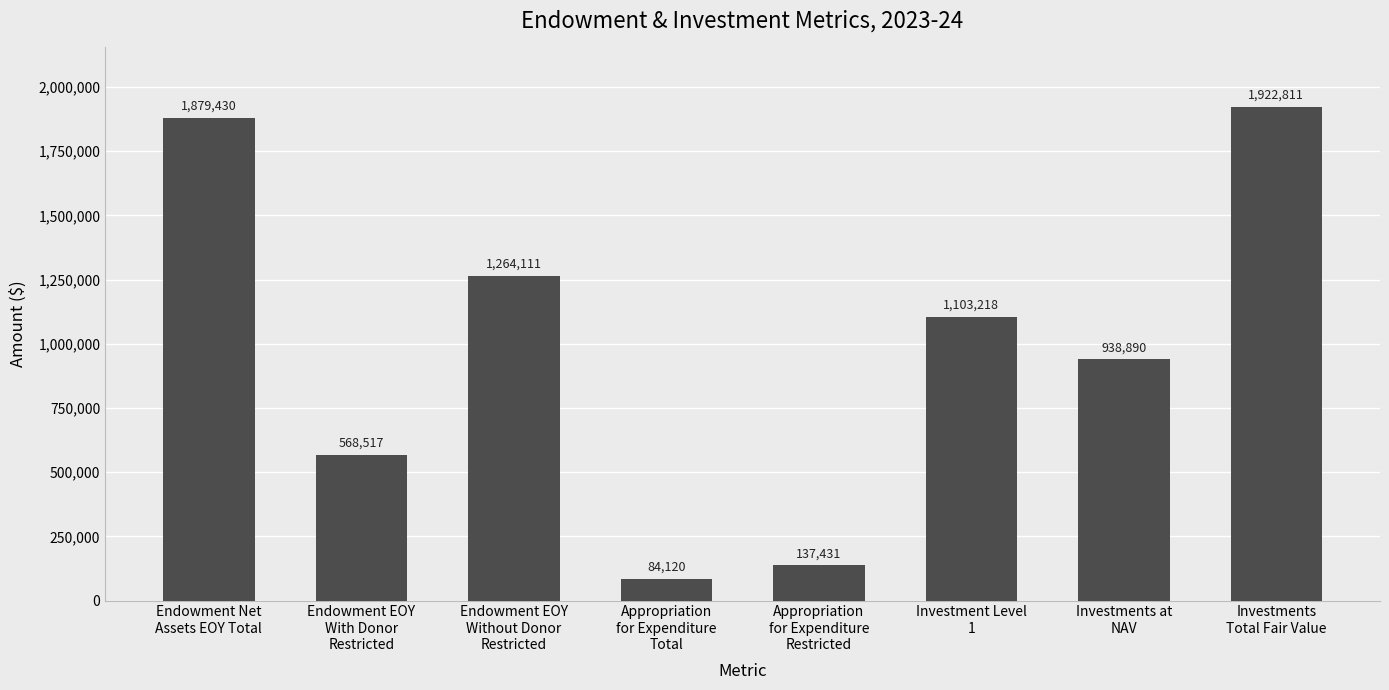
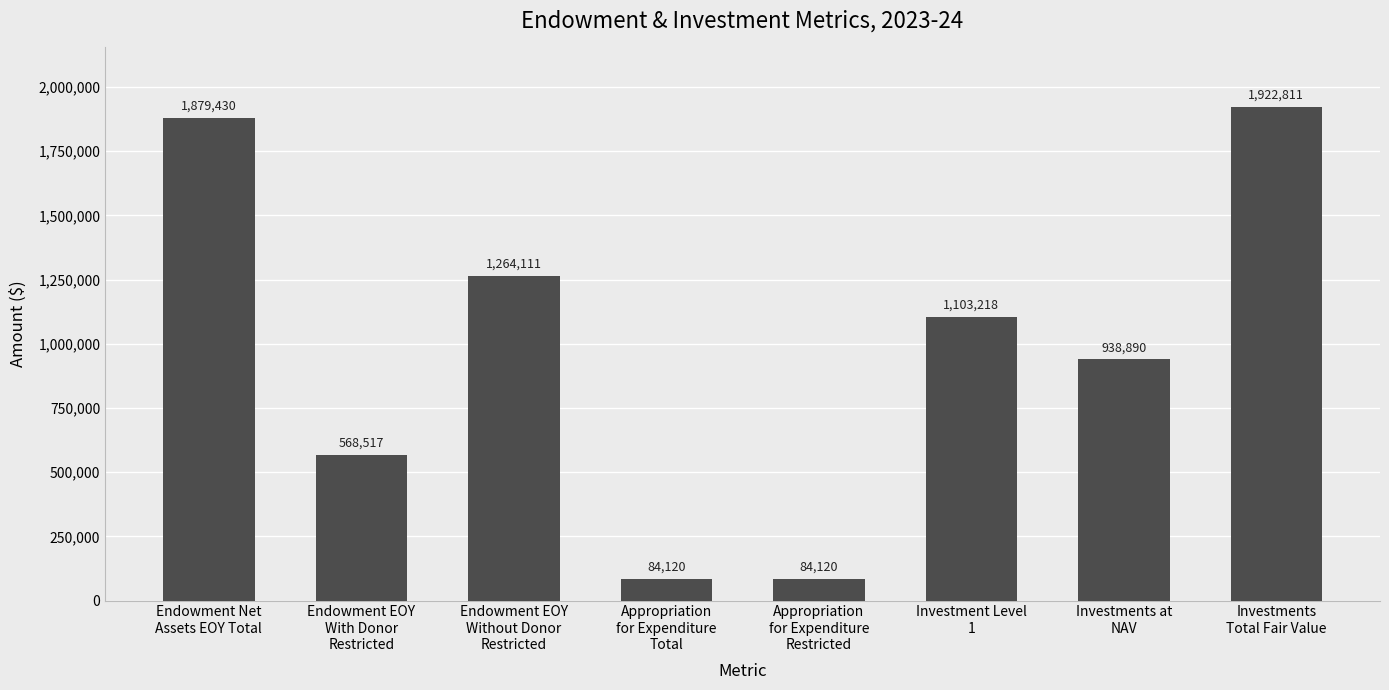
  {
    "Endowment Net Assets EOY Total": "1,879,430",
    "Endowment EOY With Donor Restricted": "568,517",
    "Endowment EOY Without Donor Restricted": "1,264,111",
    "Appropriation for Expenditure Total": "84,120",
-   "Appropriation for Expenditure Restricted": "137,431",
+   "Appropriation for Expenditure Restricted": "84,120",
    "Investment Level 1": "1,103,218",
    "Investments at NAV": "938,890",
    "Investments Total Fair Value": "1,922,811"
  }
